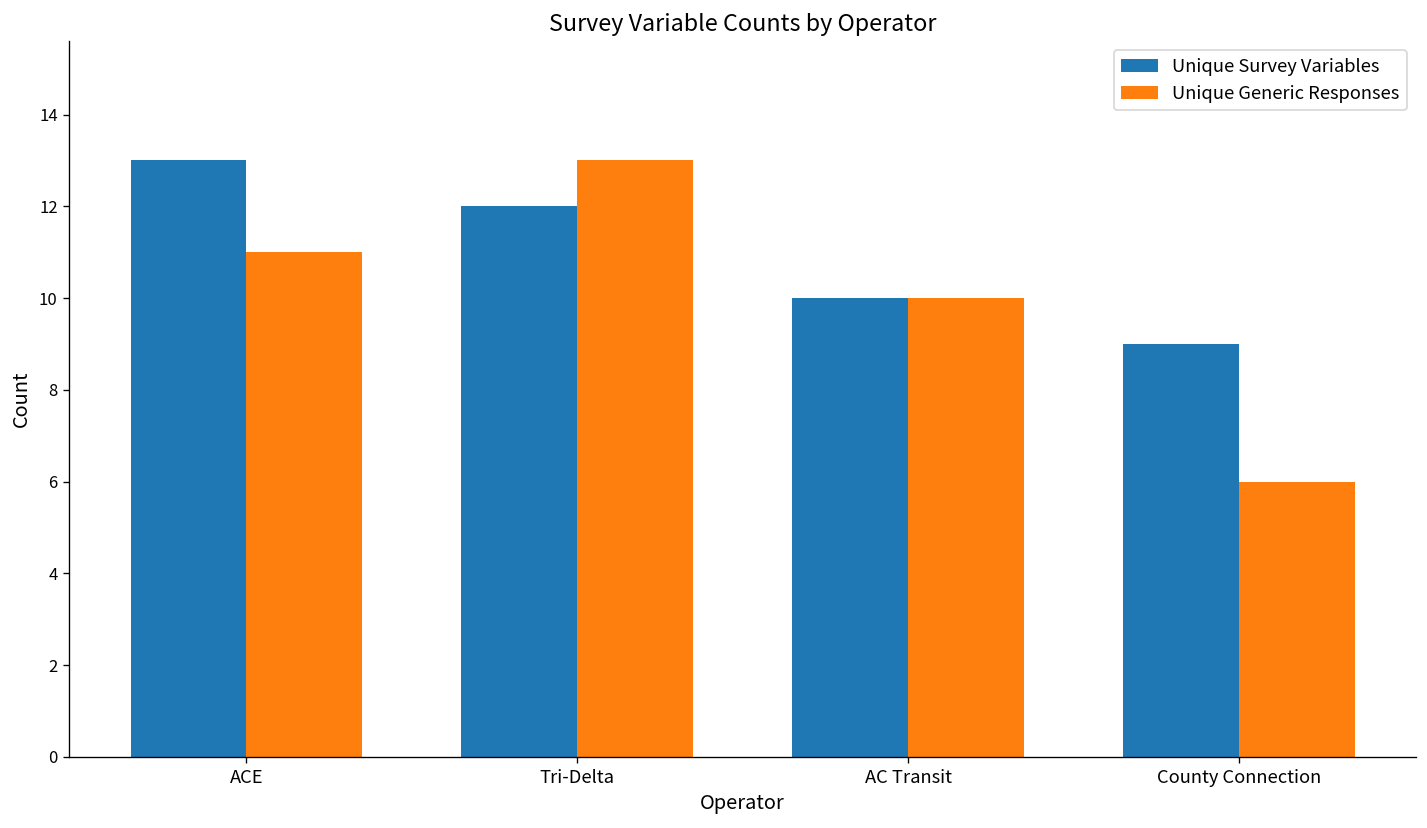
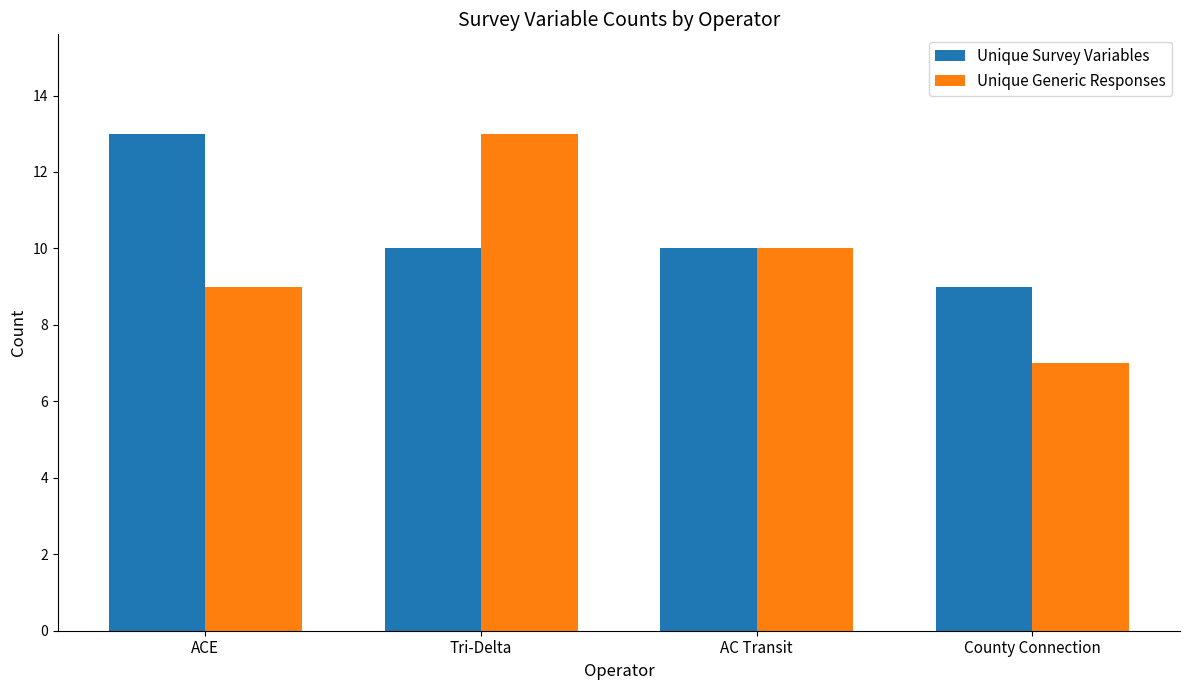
  {
    "Unique Survey Variables": {
      "ACE": 13,
-     "Tri-Delta": 12,
+     "Tri-Delta": 10,
      "AC Transit": 10,
      "County Connection": 9
    },
    "Unique Generic Responses": {
-     "ACE": 11,
+     "ACE": 9,
      "Tri-Delta": 13,
      "AC Transit": 10,
-     "County Connection": 6
+     "County Connection": 7
    }
  }
